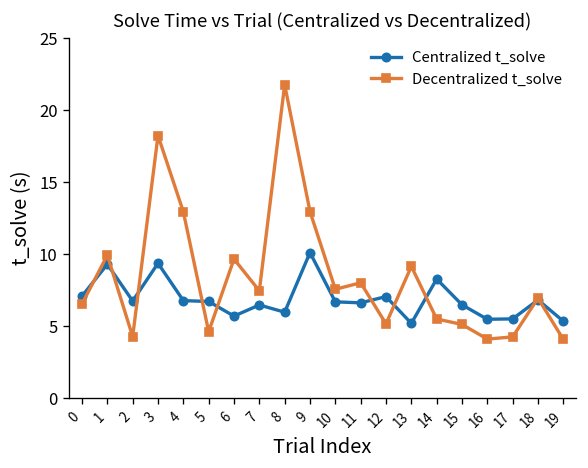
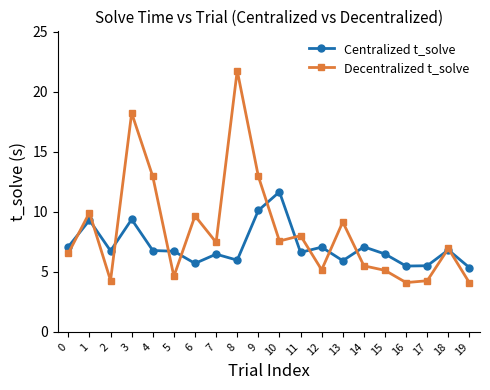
  {
    "Centralized t_solve": {
      "0": 7.1,
      "1": 9.3,
      "2": 6.8,
      "3": 9.4,
      "4": 6.8,
      "5": 6.7,
      "6": 5.7,
      "7": 6.5,
      "8": 6.0,
      "9": 10.1,
-     "10": 6.7,
+     "10": 11.7,
      "11": 6.6,
      "12": 7.1,
-     "13": 5.2,
-     "14": 8.3,
+     "13": 5.9,
+     "14": 7.1,
      "15": 6.5,
      "16": 5.5,
      "17": 5.5,
      "19": 5.4
    },
    "Decentralized t_solve": {
      "0": 6.6,
      "1": 9.9,
      "2": 4.3,
      "3": 18.2,
      "4": 13.0,
      "5": 4.6,
      "6": 9.7,
      "7": 7.5,
      "8": 21.8,
      "9": 13.0,
      "10": 7.6,
      "11": 8.0,
      "12": 5.2,
      "13": 9.2,
      "14": 5.5,
      "15": 5.1,
      "16": 4.1,
      "17": 4.3,
      "19": 4.1
    }
  }
